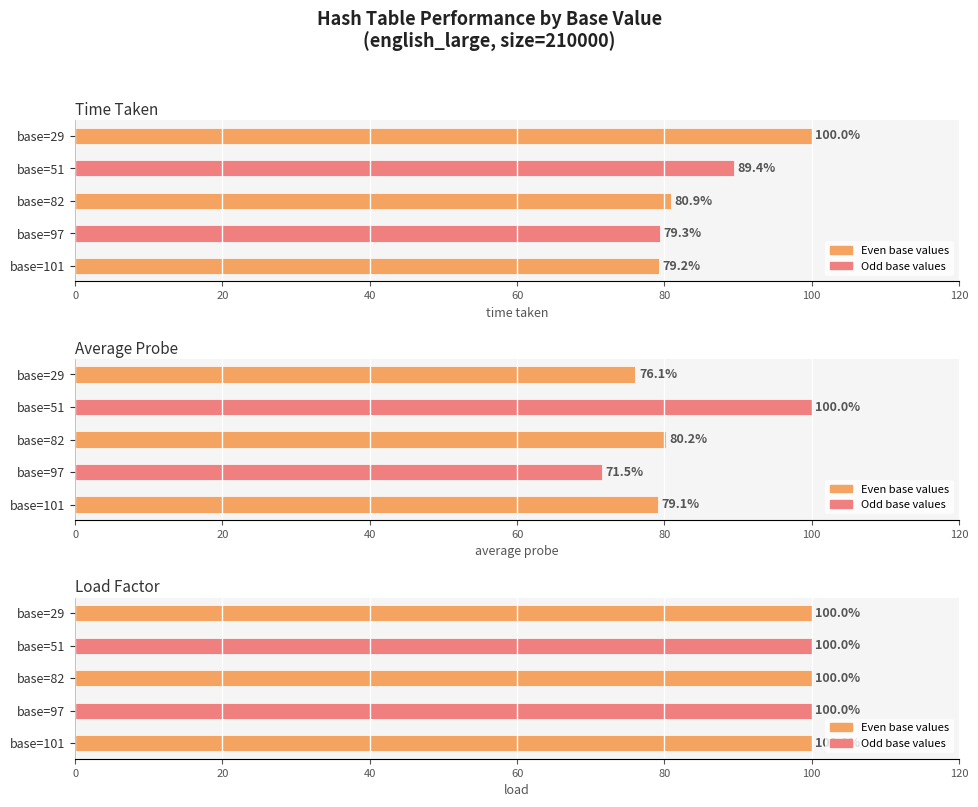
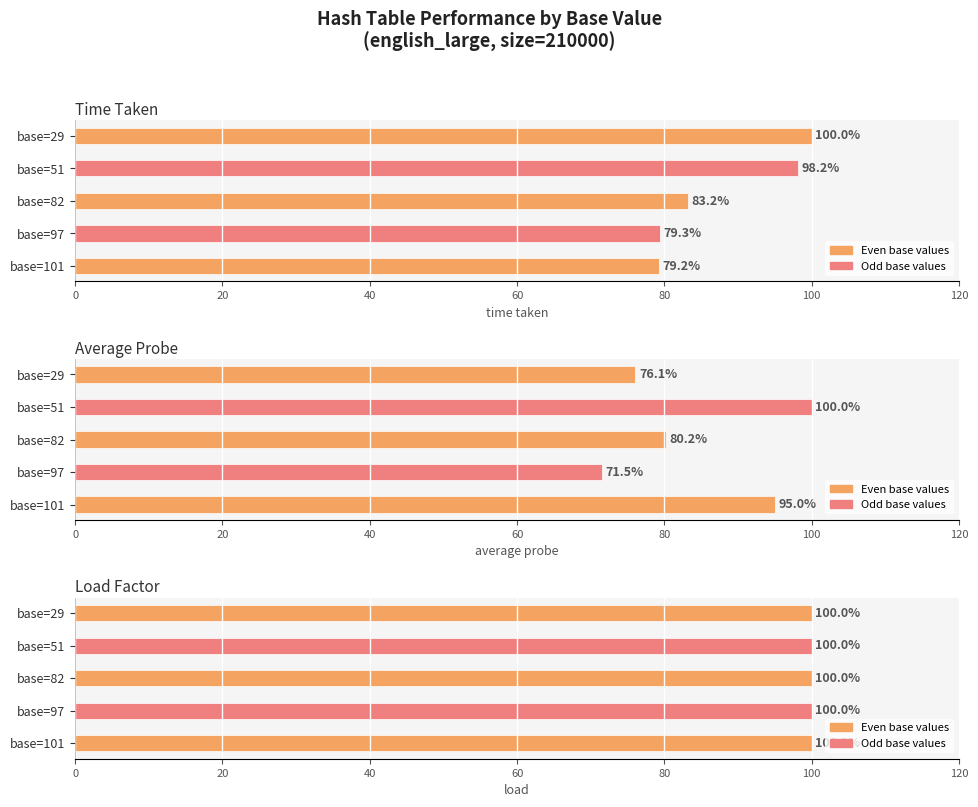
  {
    "Time Taken": {
      "base=29": "100.0%",
-     "base=51": "89.4%",
-     "base=82": "80.9%",
+     "base=51": "98.2%",
+     "base=82": "83.2%",
      "base=97": "79.3%",
      "base=101": "79.2%"
    },
    "Average Probe": {
      "base=29": "76.1%",
      "base=51": "100.0%",
      "base=82": "80.2%",
      "base=97": "71.5%",
-     "base=101": "79.1%"
+     "base=101": "95.0%"
    },
    "Load Factor": {
      "base=29": "100.0%",
      "base=51": "100.0%",
      "base=82": "100.0%",
      "base=97": "100.0%"
    }
  }
